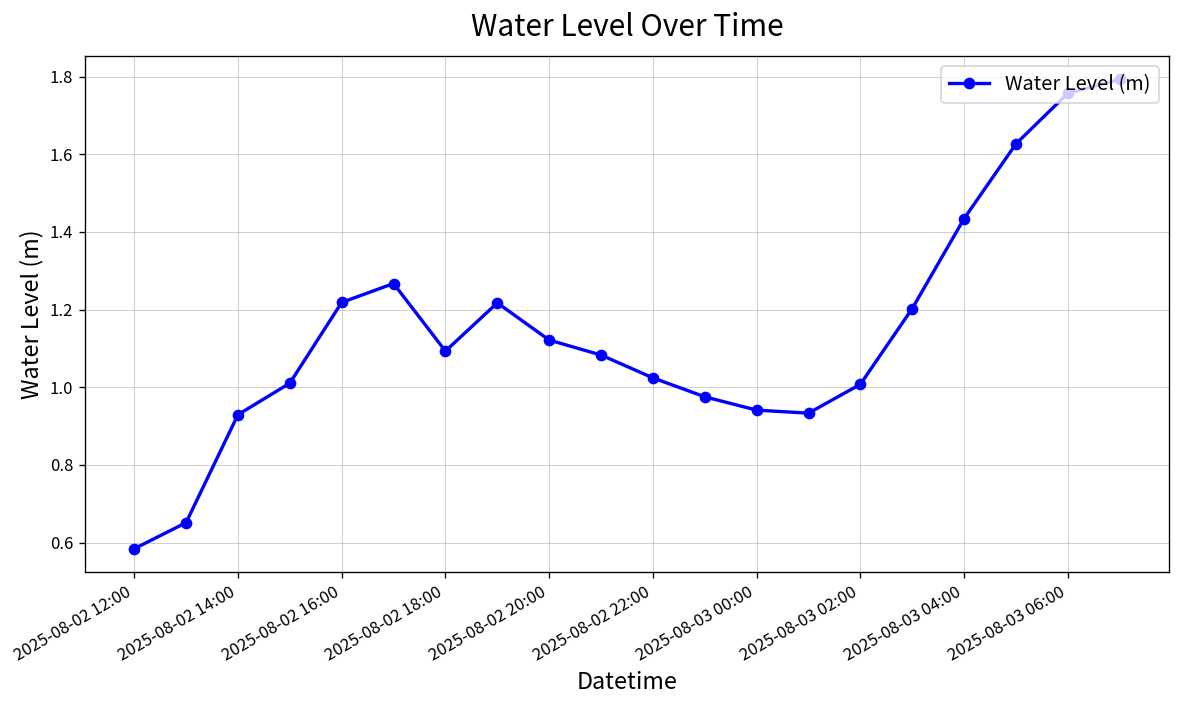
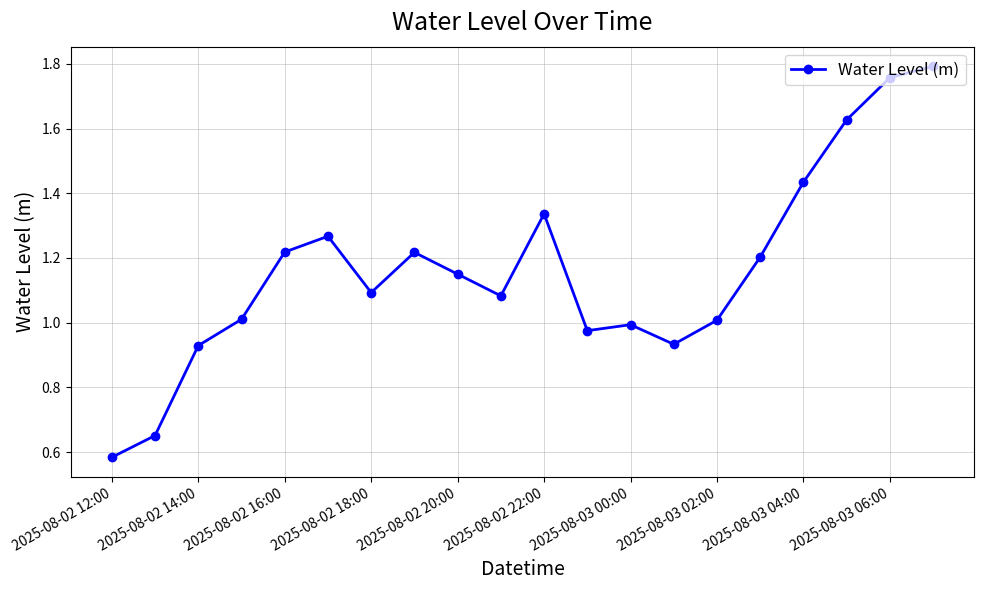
  {
    "2025-08-02 12:00": 0.58,
    "2025-08-02 14:00": 0.93,
    "2025-08-02 16:00": 1.22,
    "2025-08-02 18:00": 1.09,
-   "2025-08-02 20:00": 1.12,
-   "2025-08-02 22:00": 1.02,
-   "2025-08-03 00:00": 0.94,
+   "2025-08-02 20:00": 1.15,
+   "2025-08-02 22:00": 1.34,
+   "2025-08-03 00:00": 0.99,
    "2025-08-03 02:00": 1.01,
    "2025-08-03 04:00": 1.43
  }
